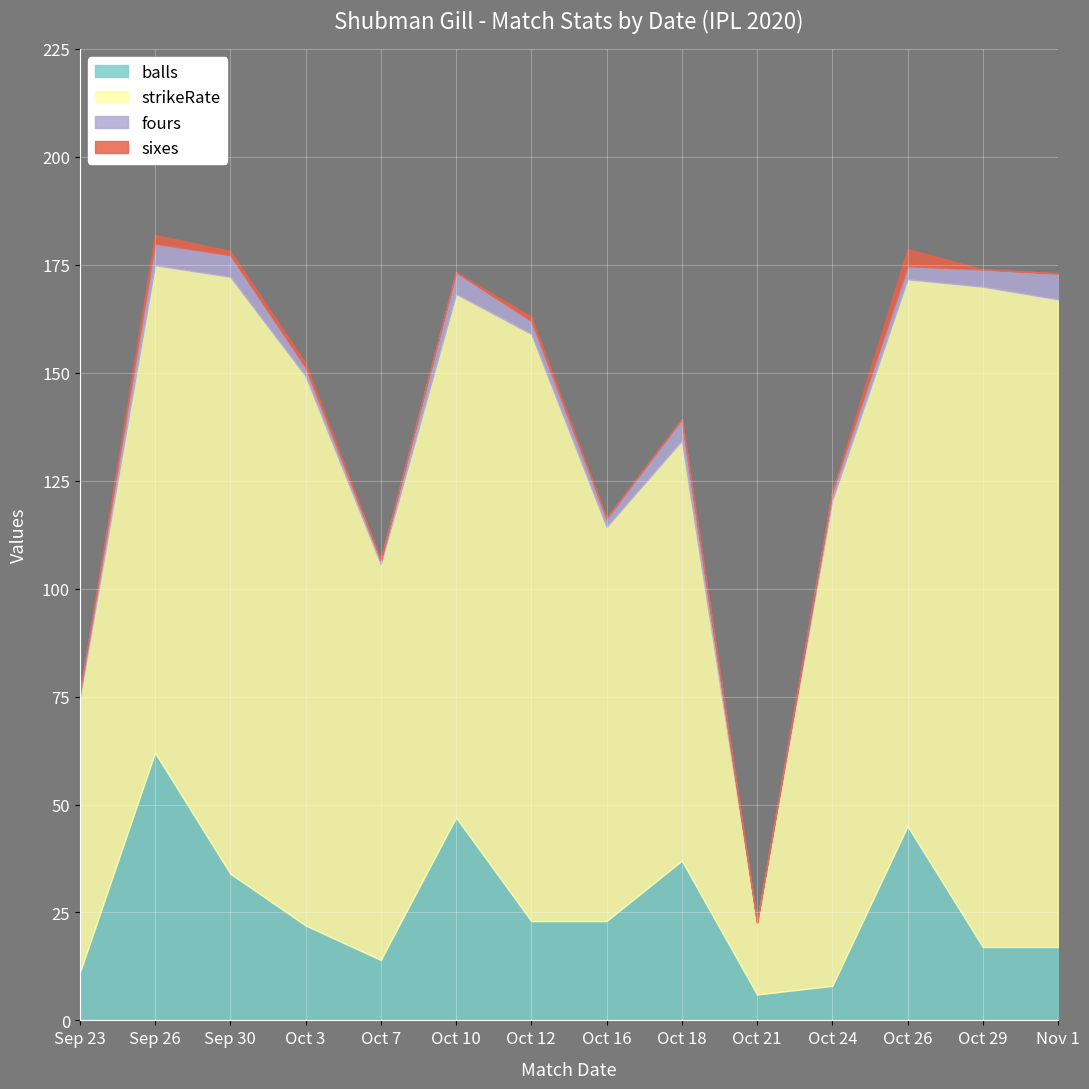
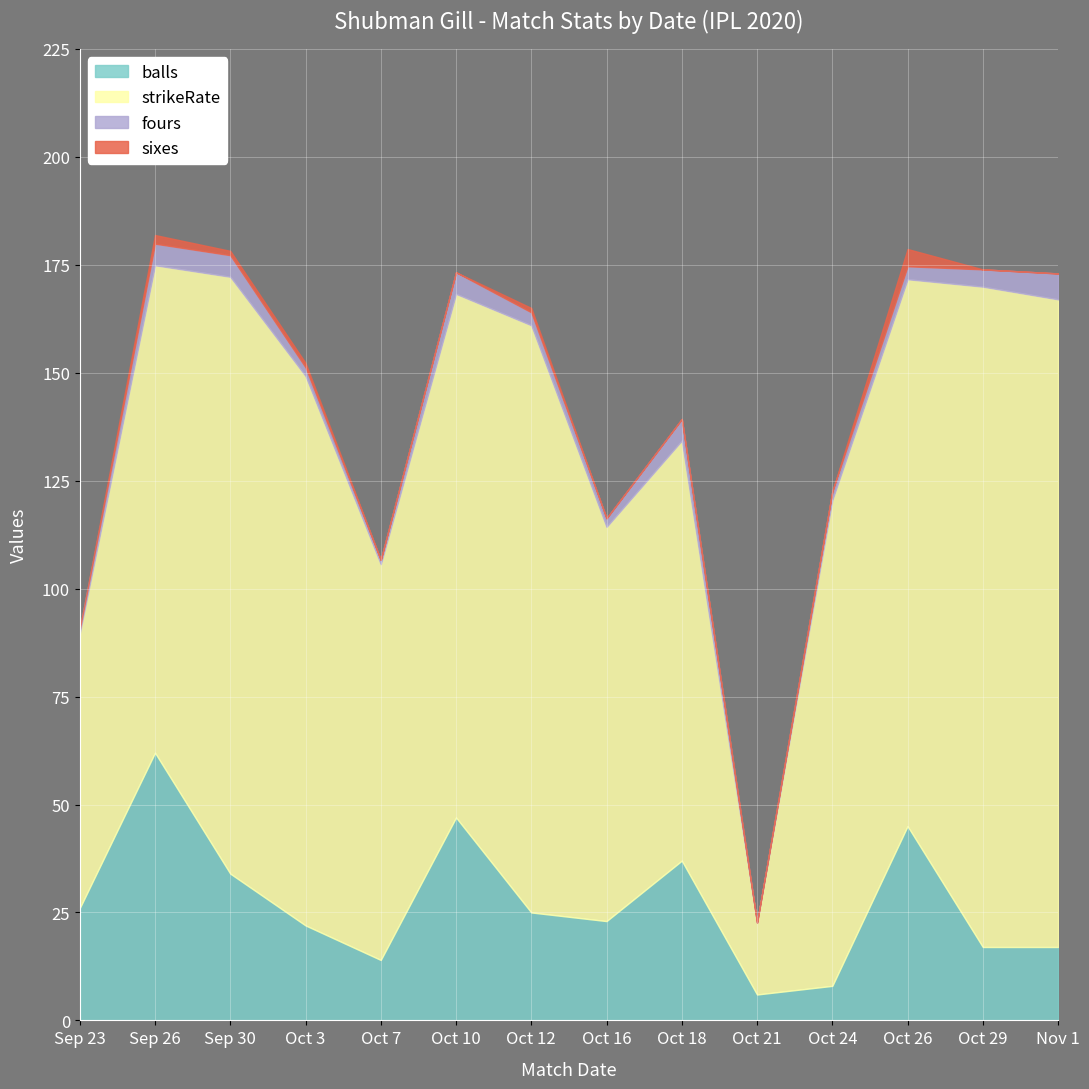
  {
    "balls": {
-     "Sep 23": 11,
+     "Sep 23": 26,
      "Sep 26": 62,
      "Sep 30": 34,
      "Oct 3": 22,
      "Oct 7": 14,
      "Oct 10": 47,
-     "Oct 12": 23,
+     "Oct 12": 25,
      "Oct 16": 23,
      "Oct 18": 37,
      "Oct 21": 6,
      "Oct 24": 8,
      "Oct 26": 45,
      "Oct 29": 17,
      "Nov 1": 17
    },
    "strikeRate": {
      "Sep 23": 64,
      "Sep 26": 113,
      "Sep 30": 138,
      "Oct 3": 127,
      "Oct 7": 92,
      "Oct 10": 121,
      "Oct 12": 136,
      "Oct 16": 91,
      "Oct 18": 97,
      "Oct 24": 113,
      "Oct 26": 127,
      "Oct 29": 153,
      "Nov 1": 150
    },
    "fours": {
      "Sep 26": 5,
      "Sep 30": 5,
      "Oct 3": 2,
      "Oct 12": 3,
      "Oct 26": 3
    },
    "sixes": {
      "Sep 26": 2,
      "Sep 30": 1,
      "Oct 3": 1,
      "Oct 12": 1,
      "Oct 26": 4
    }
  }
